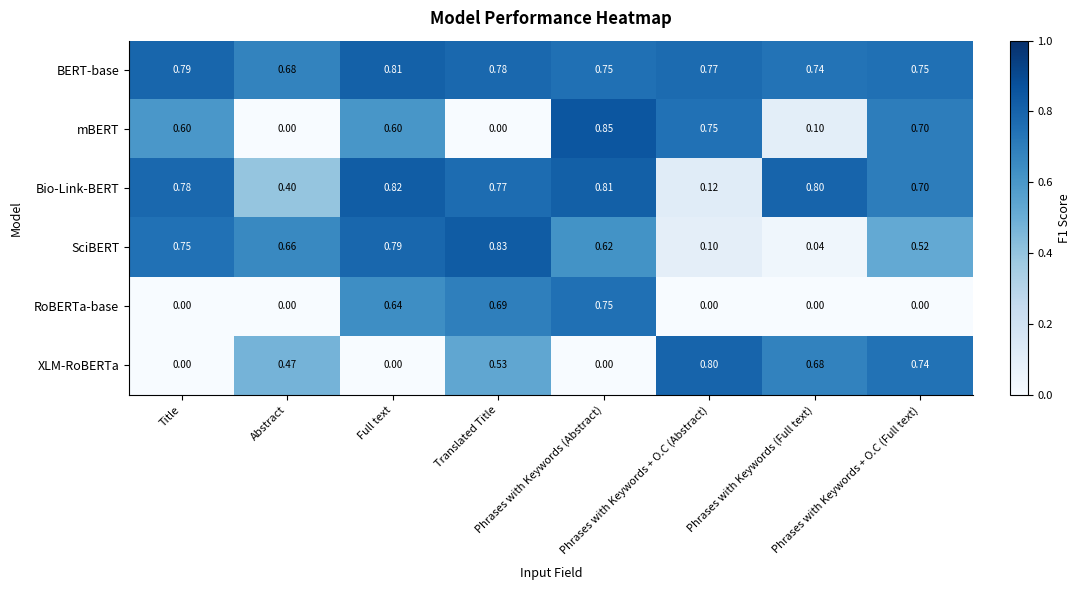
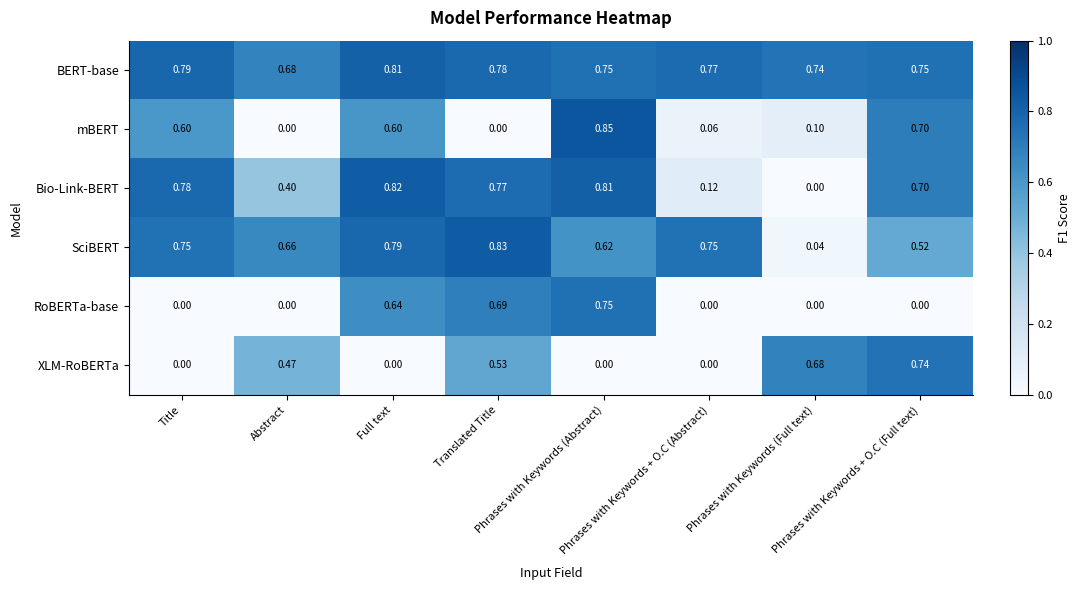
  {
    "BERT-base": {
      "Title": 0.79,
      "Abstract": 0.68,
      "Full text": 0.81,
      "Translated Title": 0.78,
      "Phrases with Keywords (Abstract)": 0.75,
      "Phrases with Keywords + O.C (Abstract)": 0.77,
      "Phrases with Keywords (Full text)": 0.74,
      "Phrases with Keywords + O.C (Full text)": 0.75
    },
    "mBERT": {
      "Title": 0.60,
      "Abstract": 0.00,
      "Full text": 0.60,
      "Translated Title": 0.00,
      "Phrases with Keywords (Abstract)": 0.85,
-     "Phrases with Keywords + O.C (Abstract)": 0.75,
+     "Phrases with Keywords + O.C (Abstract)": 0.06,
      "Phrases with Keywords (Full text)": 0.10,
      "Phrases with Keywords + O.C (Full text)": 0.70
    },
    "Bio-Link-BERT": {
      "Title": 0.78,
      "Abstract": 0.40,
      "Full text": 0.82,
      "Translated Title": 0.77,
      "Phrases with Keywords (Abstract)": 0.81,
      "Phrases with Keywords + O.C (Abstract)": 0.12,
-     "Phrases with Keywords (Full text)": 0.80,
+     "Phrases with Keywords (Full text)": 0.00,
      "Phrases with Keywords + O.C (Full text)": 0.70
    },
    "SciBERT": {
      "Title": 0.75,
      "Abstract": 0.66,
      "Full text": 0.79,
      "Translated Title": 0.83,
      "Phrases with Keywords (Abstract)": 0.62,
-     "Phrases with Keywords + O.C (Abstract)": 0.10,
+     "Phrases with Keywords + O.C (Abstract)": 0.75,
      "Phrases with Keywords (Full text)": 0.04,
      "Phrases with Keywords + O.C (Full text)": 0.52
    },
    "RoBERTa-base": {
      "Title": 0.00,
      "Abstract": 0.00,
      "Full text": 0.64,
      "Translated Title": 0.69,
      "Phrases with Keywords (Abstract)": 0.75,
      "Phrases with Keywords + O.C (Abstract)": 0.00,
      "Phrases with Keywords (Full text)": 0.00,
      "Phrases with Keywords + O.C (Full text)": 0.00
    },
    "XLM-RoBERTa": {
      "Title": 0.00,
      "Abstract": 0.47,
      "Full text": 0.00,
      "Translated Title": 0.53,
      "Phrases with Keywords (Abstract)": 0.00,
-     "Phrases with Keywords + O.C (Abstract)": 0.80,
+     "Phrases with Keywords + O.C (Abstract)": 0.00,
      "Phrases with Keywords (Full text)": 0.68,
      "Phrases with Keywords + O.C (Full text)": 0.74
    }
  }
